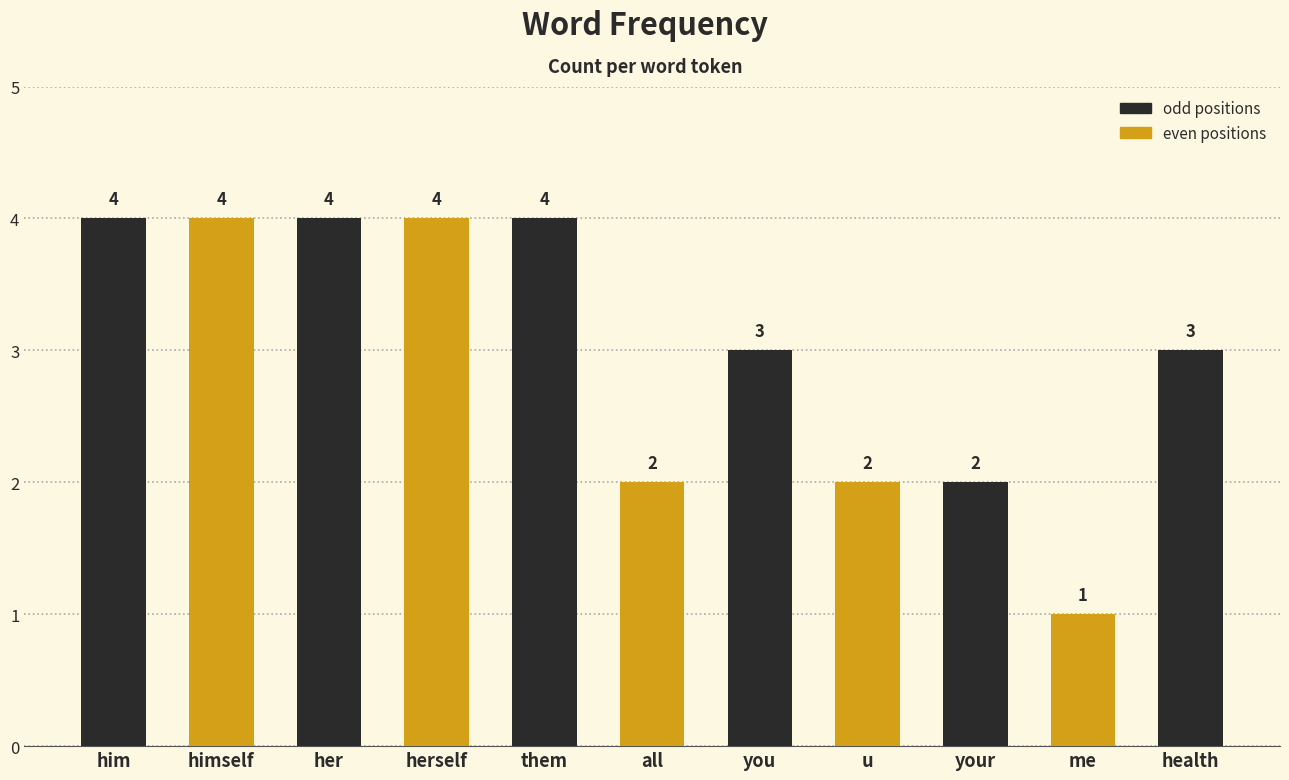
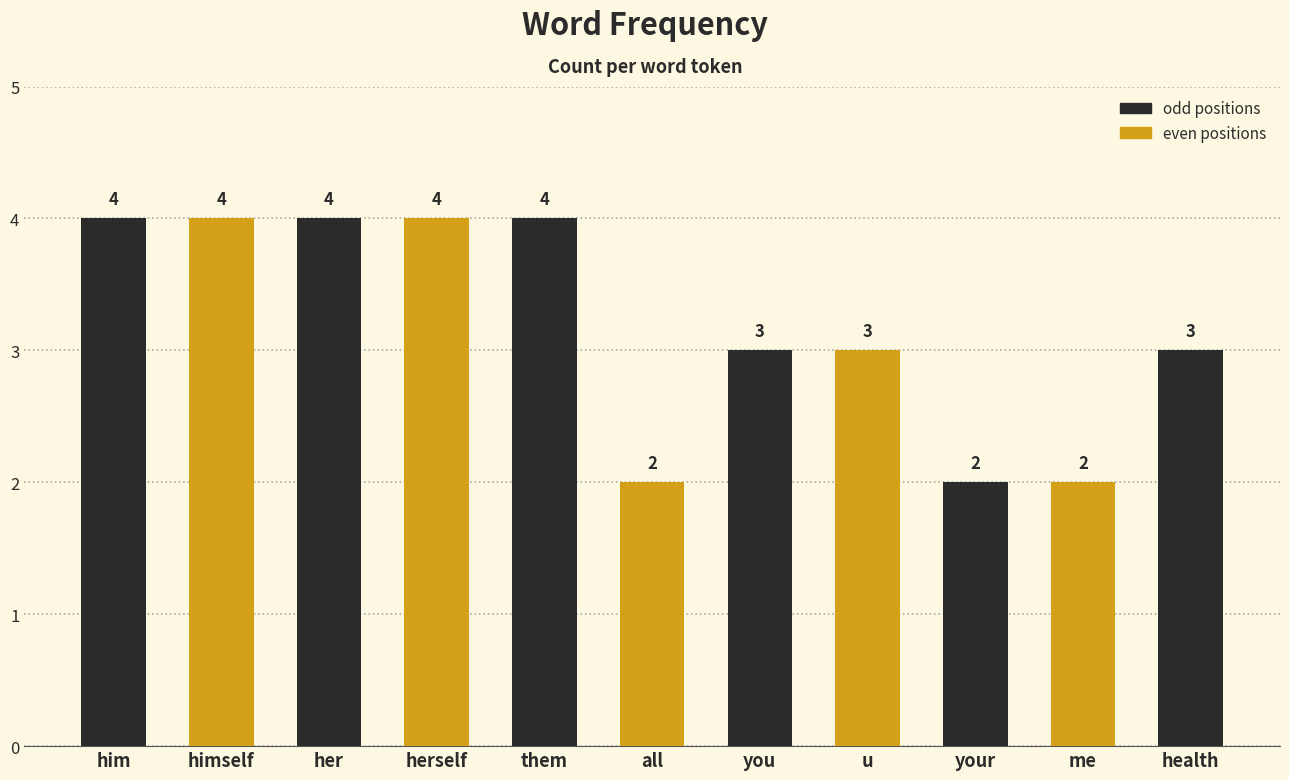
  {
    "him": 4,
    "himself": 4,
    "her": 4,
    "herself": 4,
    "them": 4,
    "all": 2,
    "you": 3,
-   "u": 2,
+   "u": 3,
    "your": 2,
-   "me": 1,
+   "me": 2,
    "health": 3
  }
